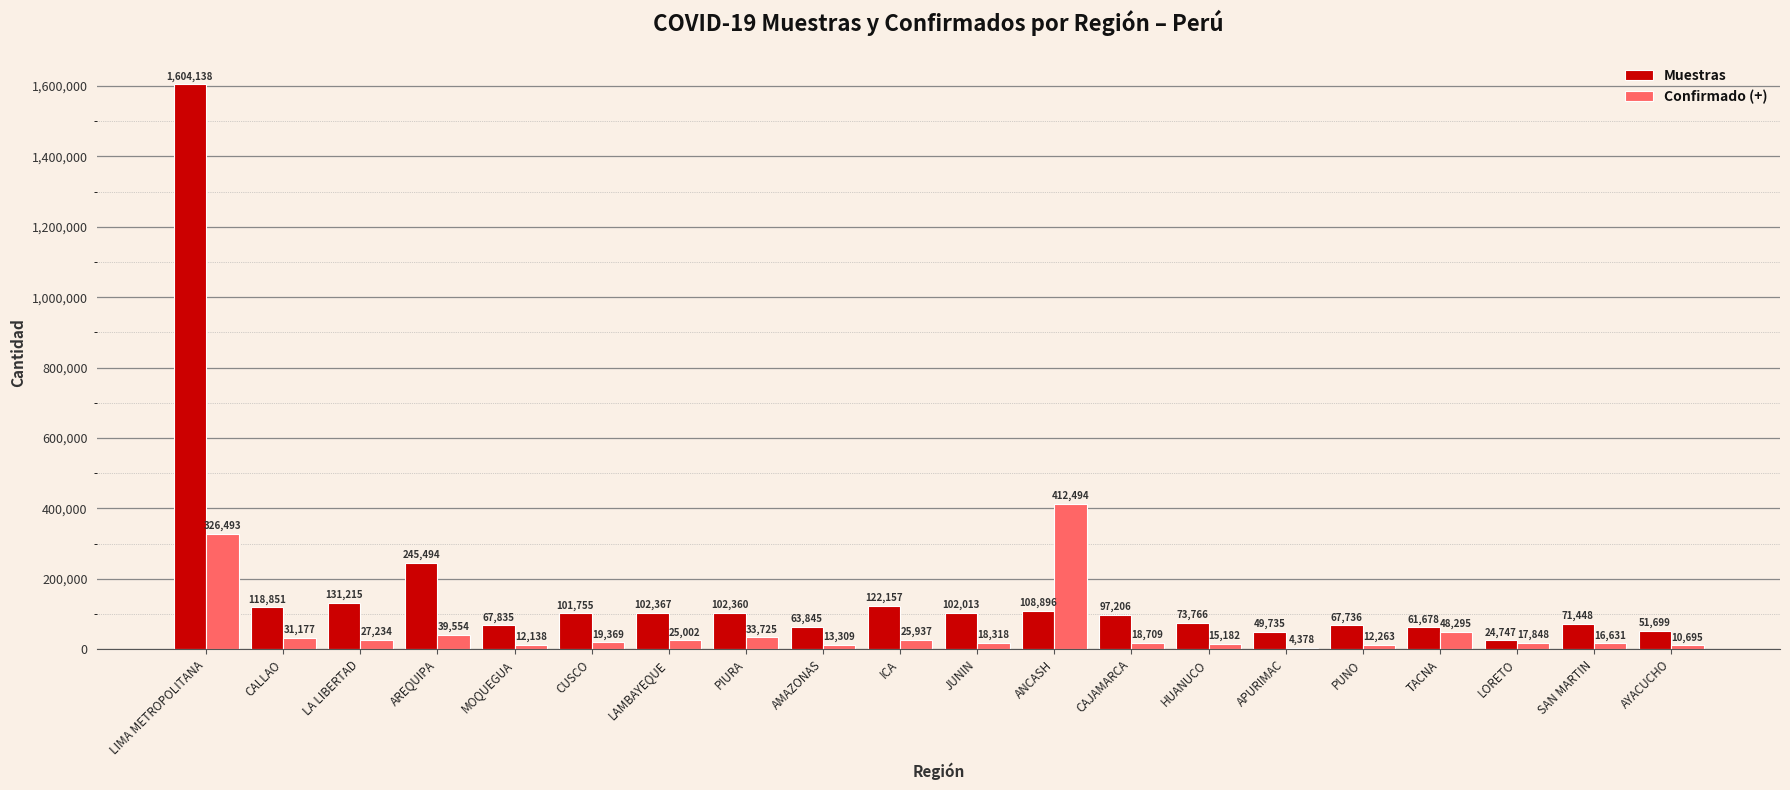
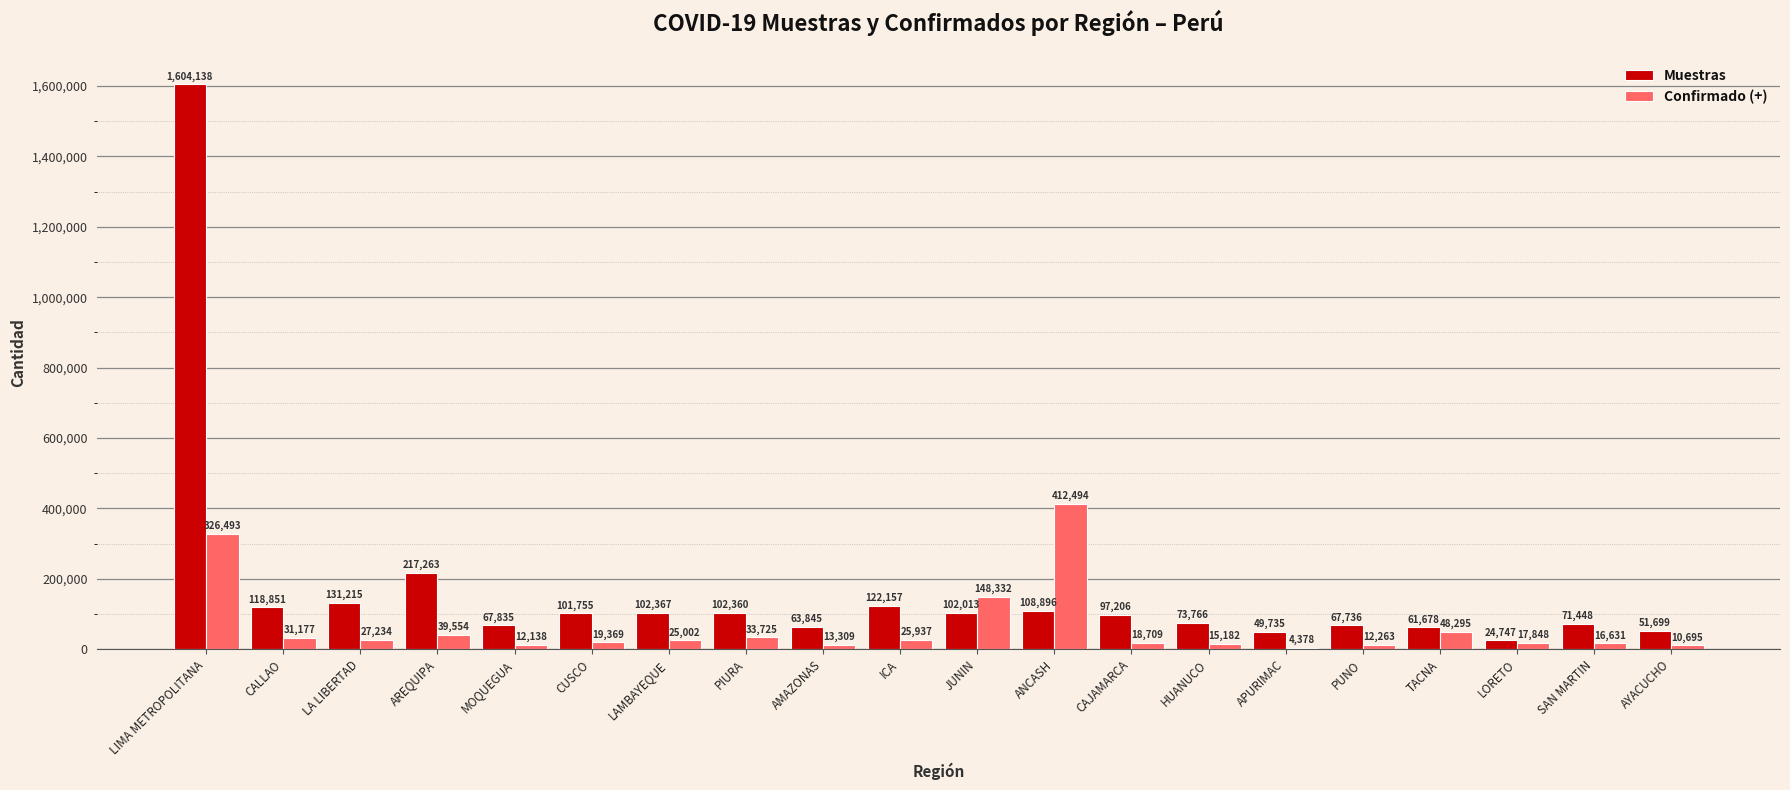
  {
    "Muestras": {
      "LIMA METROPOLITANA": "1,604,138",
      "CALLAO": "118,851",
      "LA LIBERTAD": "131,215",
-     "AREQUIPA": "245,494",
+     "AREQUIPA": "217,263",
      "MOQUEGUA": "67,835",
      "CUSCO": "101,755",
      "LAMBAYEQUE": "102,367",
      "PIURA": "102,360",
      "AMAZONAS": "63,845",
      "ICA": "122,157",
      "JUNIN": "102,013",
      "ANCASH": "108,896",
      "CAJAMARCA": "97,206",
      "HUANUCO": "73,766",
      "APURIMAC": "49,735",
      "PUNO": "67,736",
      "TACNA": "61,678",
      "LORETO": "24,747",
      "SAN MARTIN": "71,448",
      "AYACUCHO": "51,699"
    },
    "Confirmado (+)": {
      "LIMA METROPOLITANA": "326,493",
      "CALLAO": "31,177",
      "LA LIBERTAD": "27,234",
      "AREQUIPA": "39,554",
      "MOQUEGUA": "12,138",
      "CUSCO": "19,369",
      "LAMBAYEQUE": "25,002",
      "PIURA": "33,725",
      "AMAZONAS": "13,309",
      "ICA": "25,937",
-     "JUNIN": "18,318",
+     "JUNIN": "148,332",
      "ANCASH": "412,494",
      "CAJAMARCA": "18,709",
      "HUANUCO": "15,182",
      "APURIMAC": "4,378",
      "PUNO": "12,263",
      "TACNA": "48,295",
      "LORETO": "17,848",
      "SAN MARTIN": "16,631",
      "AYACUCHO": "10,695"
    }
  }
